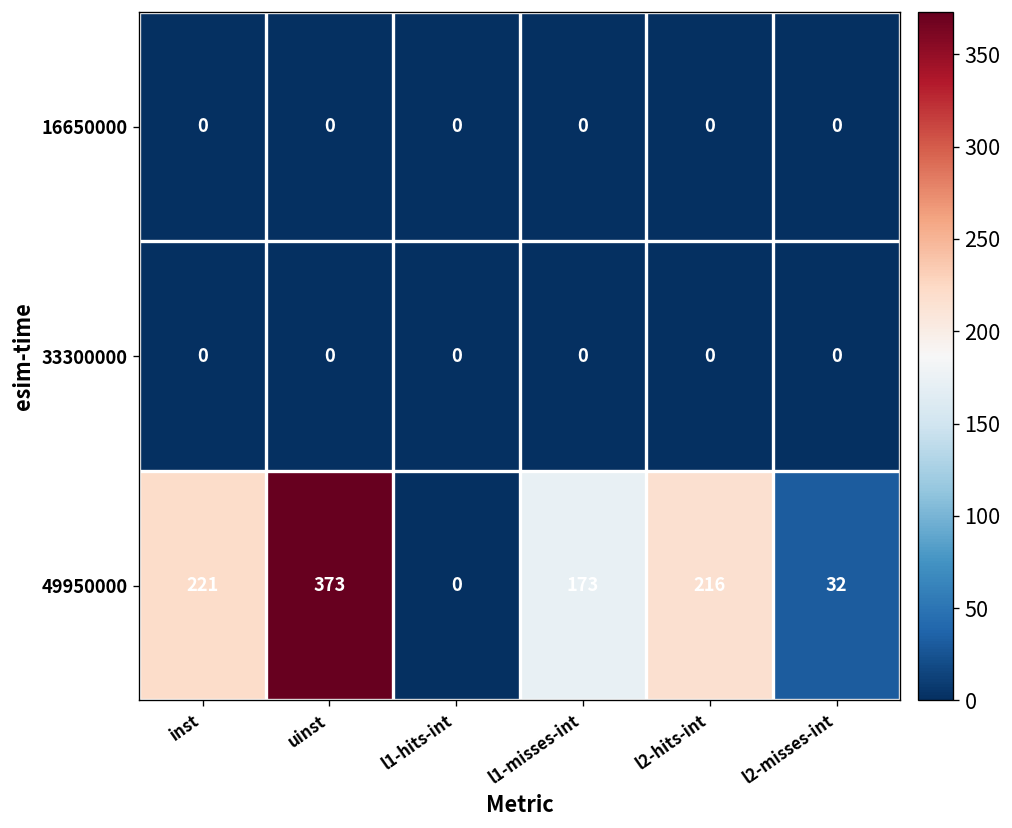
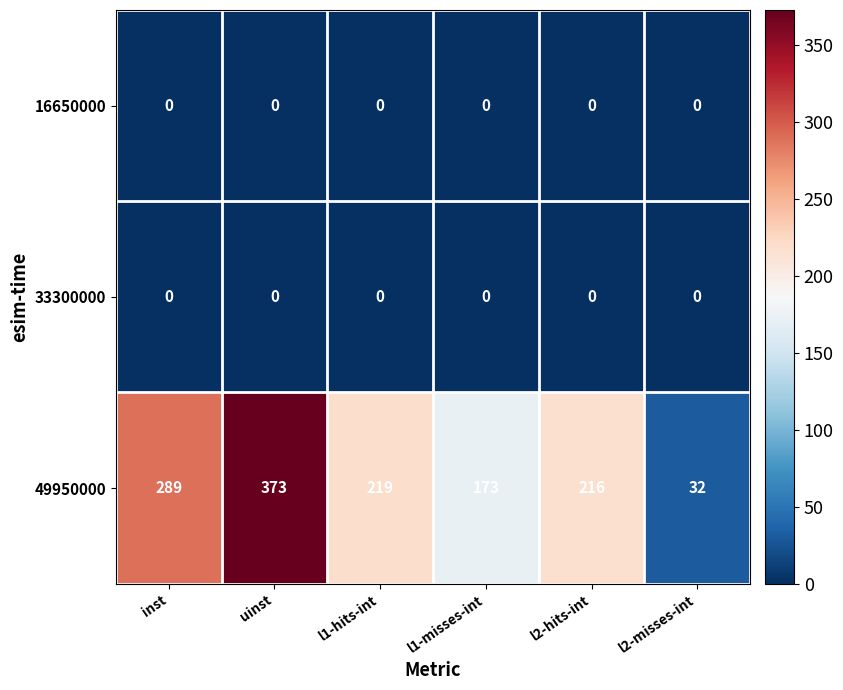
  {
    "16650000": {
      "inst": 0,
      "uinst": 0,
      "l1-hits-int": 0,
      "l1-misses-int": 0,
      "l2-hits-int": 0,
      "l2-misses-int": 0
    },
    "33300000": {
      "inst": 0,
      "uinst": 0,
      "l1-hits-int": 0,
      "l1-misses-int": 0,
      "l2-hits-int": 0,
      "l2-misses-int": 0
    },
    "49950000": {
-     "inst": 221,
+     "inst": 289,
      "uinst": 373,
-     "l1-hits-int": 0,
+     "l1-hits-int": 219,
      "l2-misses-int": 32
    }
  }
